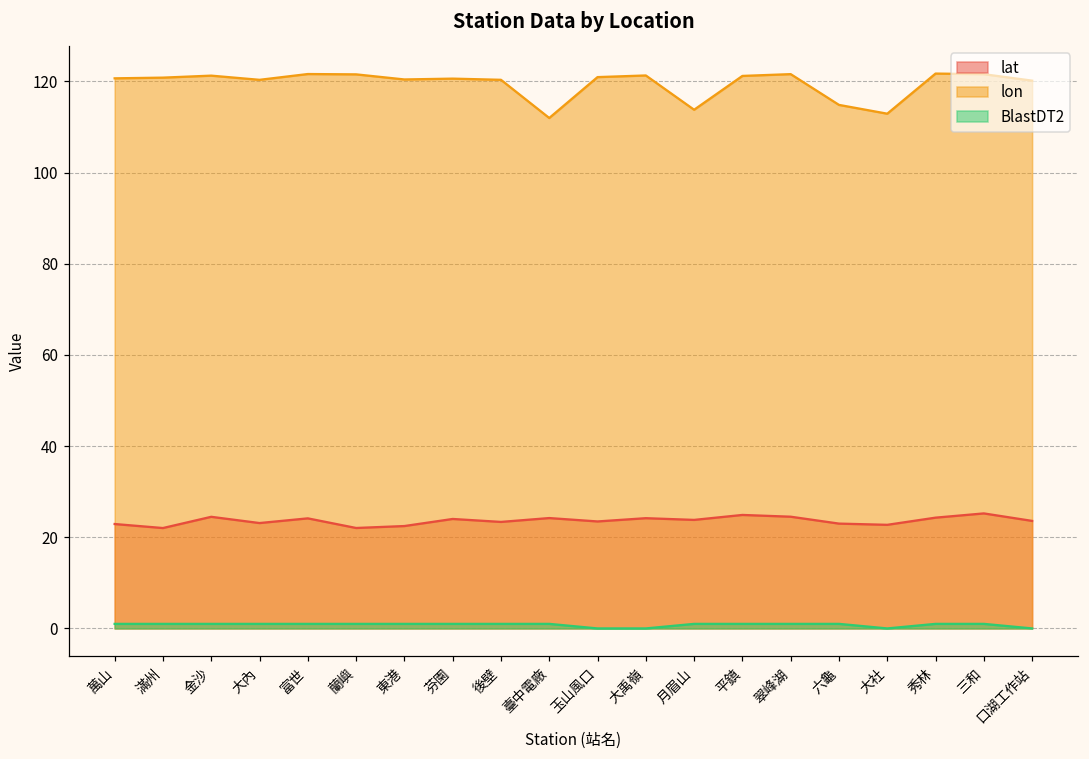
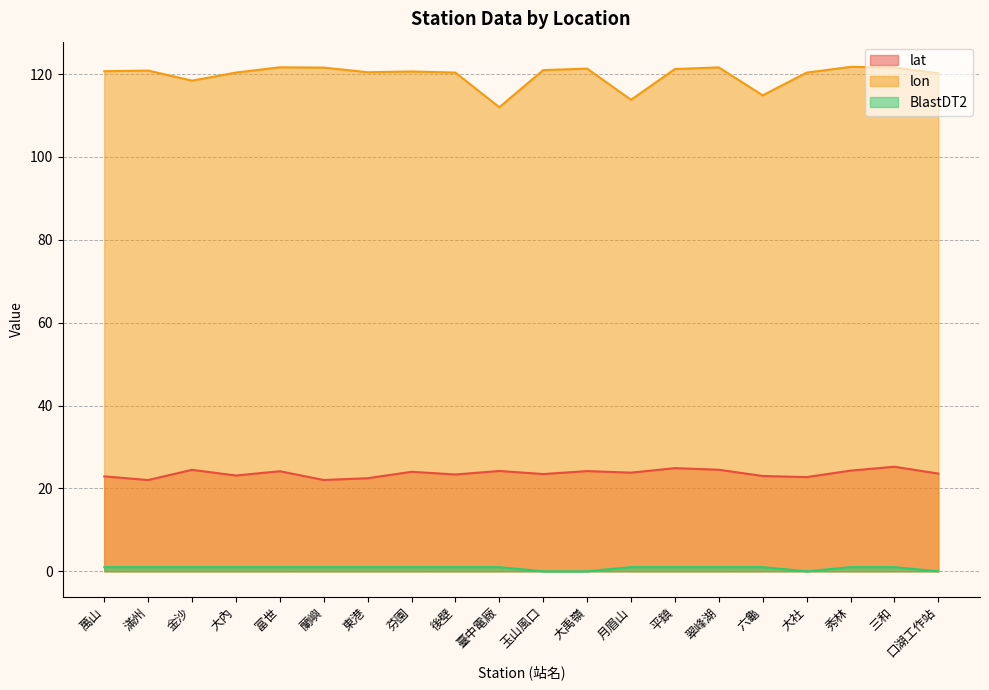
  {
    "lat": {
      "萬山": 23,
      "滿州": 22,
      "金沙": 24,
      "大內": 23,
      "富世": 24,
      "蘭嶼": 22,
      "東港": 22,
      "芬園": 24,
      "後壁": 23,
      "臺中電廠": 24,
      "玉山風口": 23,
      "大禹嶺": 24,
      "月眉山": 24,
      "平鎮": 25,
      "翠峰湖": 25,
      "六龜": 23,
      "大社": 23,
      "秀林": 24,
      "三和": 25,
      "口湖工作站": 24
    },
    "lon": {
      "萬山": 121,
      "滿州": 121,
-     "金沙": 121,
+     "金沙": 118,
      "大內": 120,
      "富世": 122,
      "蘭嶼": 122,
      "東港": 120,
      "芬園": 121,
      "後壁": 120,
      "臺中電廠": 112,
      "玉山風口": 121,
      "大禹嶺": 121,
      "月眉山": 114,
      "平鎮": 121,
      "翠峰湖": 122,
      "六龜": 115,
-     "大社": 113,
+     "大社": 120,
      "秀林": 122
    },
    "BlastDT2": {
      "萬山": 1,
      "滿州": 1,
      "金沙": 1,
      "大內": 1,
      "富世": 1,
      "蘭嶼": 1,
      "東港": 1,
      "芬園": 1,
      "後壁": 1,
      "臺中電廠": 1,
      "玉山風口": 0,
      "大禹嶺": 0,
      "月眉山": 1,
      "平鎮": 1,
      "翠峰湖": 1,
      "六龜": 1,
      "大社": 0,
      "秀林": 1,
      "三和": 1,
      "口湖工作站": 0
    }
  }
